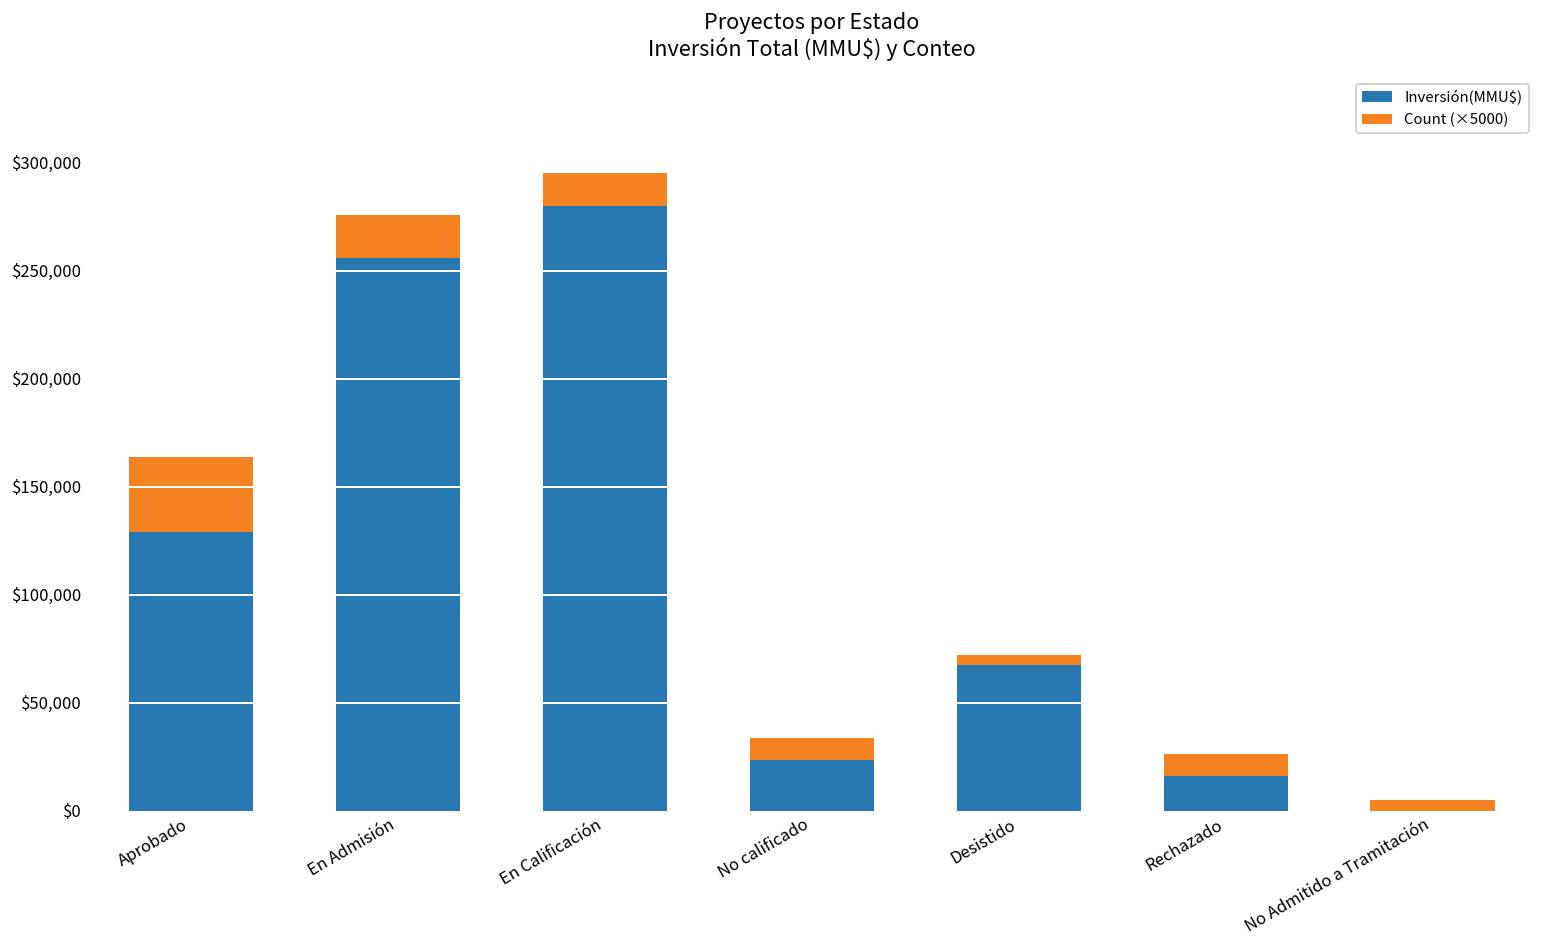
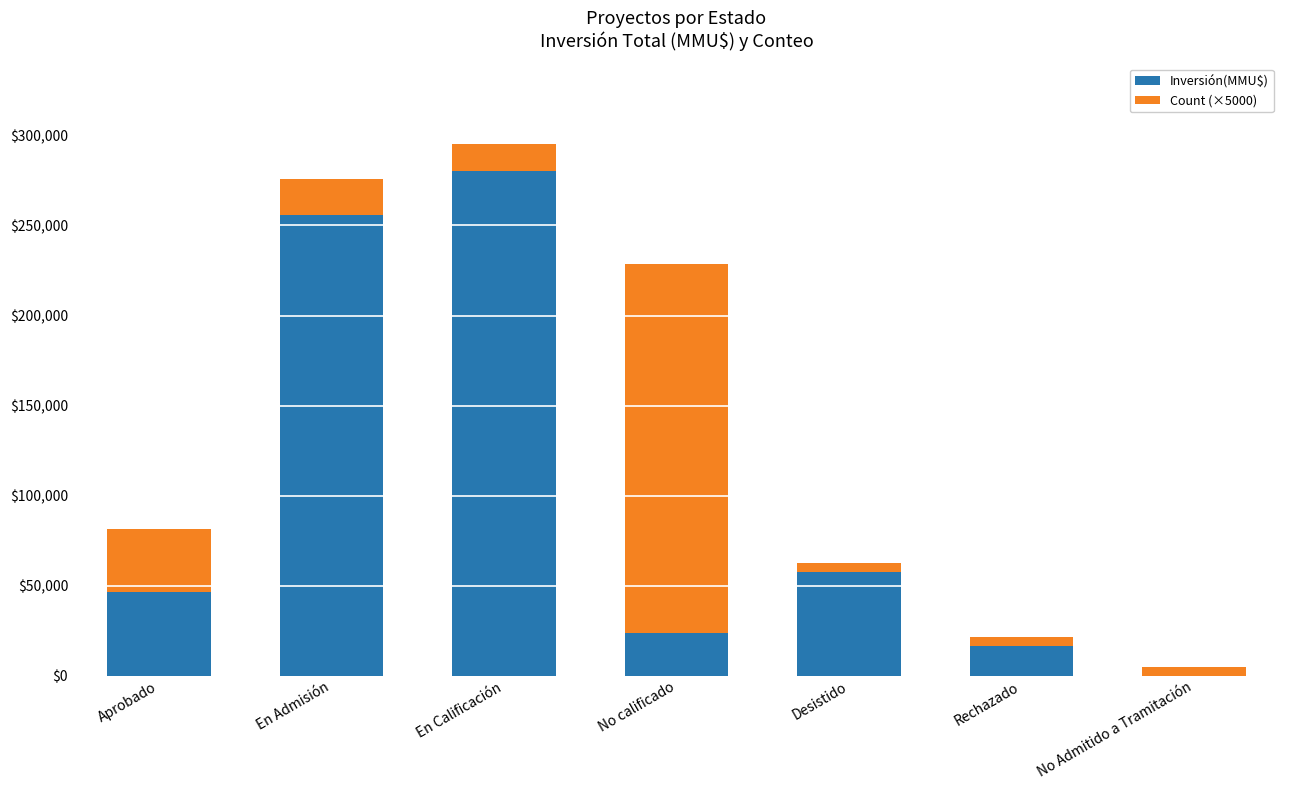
  {
    "Inversión(MMU$)": {
-     "Aprobado": "$129,000",
+     "Aprobado": "$47,000",
      "En Admisión": "$256,000",
      "En Calificación": "$280,000",
      "No calificado": "$24,000",
-     "Desistido": "$67,000",
+     "Desistido": "$57,000",
      "Rechazado": "$16,000",
      "No Admitido a Tramitación": "$0"
    },
    "Count (×5000)": {
      "Aprobado": "$35,000",
      "En Admisión": "$20,000",
      "En Calificación": "$15,000",
-     "No calificado": "$10,000",
+     "No calificado": "$205,000",
      "Desistido": "$5,000",
-     "Rechazado": "$10,000",
+     "Rechazado": "$5,000",
      "No Admitido a Tramitación": "$5,000"
    }
  }
